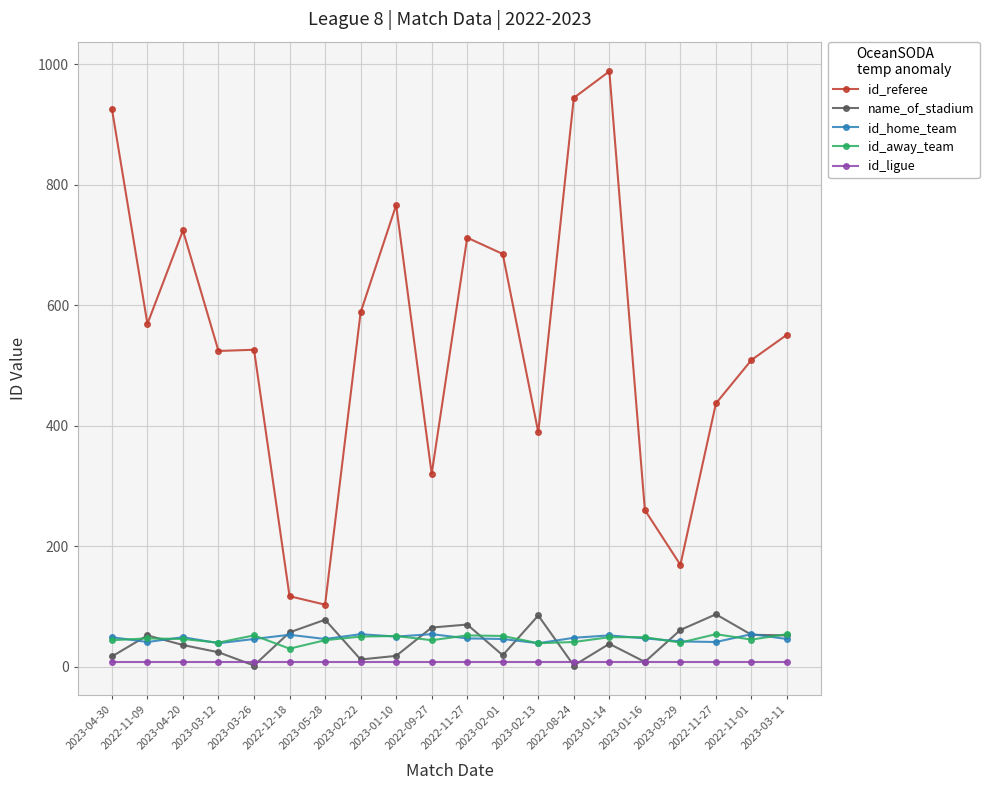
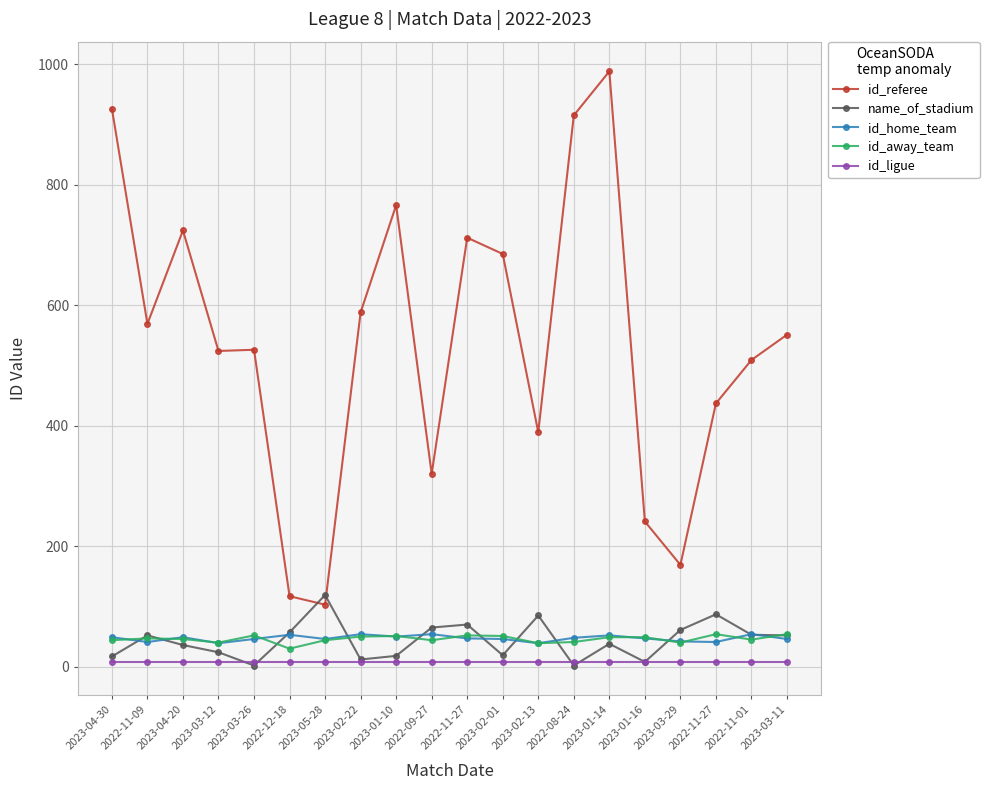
  {
    "id_referee": {
      "2023-04-30": 930,
      "2022-11-09": 570,
      "2023-04-20": 720,
      "2023-03-12": 520,
      "2023-03-26": 530,
      "2022-12-18": 120,
      "2023-05-28": 100,
      "2023-02-22": 590,
      "2023-01-10": 770,
      "2022-09-27": 320,
      "2023-02-01": 690,
      "2023-02-13": 390,
-     "2022-08-24": 940,
+     "2022-08-24": 920,
      "2023-01-14": 990,
-     "2023-01-16": 260,
+     "2023-01-16": 240,
      "2023-03-29": 170,
      "2022-11-01": 510,
      "2023-03-11": 550
    },
    "name_of_stadium": {
      "2023-04-30": 20,
      "2022-11-09": 50,
      "2023-04-20": 40,
      "2023-03-12": 20,
      "2023-03-26": 0,
-     "2023-05-28": 80,
+     "2023-05-28": 120,
      "2023-01-10": 20,
      "2022-09-27": 70,
      "2023-02-01": 20,
      "2023-02-13": 90,
      "2022-08-24": 0,
      "2023-01-14": 40,
      "2023-03-29": 60
    },
    "id_home_team": {
      "2023-04-30": 50,
      "2022-11-09": 40,
      "2023-03-26": 50,
      "2022-09-27": 50,
      "2023-02-01": 50,
      "2022-08-24": 50,
      "2023-03-11": 50
    },
    "id_away_team": {
      "2023-04-30": 40,
      "2022-11-09": 50,
      "2023-03-26": 50,
      "2022-12-18": 30,
      "2022-09-27": 40,
      "2023-02-01": 50,
      "2022-08-24": 40,
      "2022-11-01": 50
    },
    "id_ligue": {
      "2023-04-30": 10,
      "2022-11-09": 10,
      "2023-04-20": 10,
      "2023-03-12": 10,
      "2023-03-26": 10,
      "2022-12-18": 10,
      "2023-05-28": 10,
      "2023-01-10": 10,
      "2022-09-27": 10,
      "2023-02-01": 10,
      "2023-02-13": 10,
      "2022-08-24": 10,
      "2023-01-14": 10,
      "2023-03-29": 10,
      "2022-11-01": 10,
      "2023-03-11": 10
    }
  }
